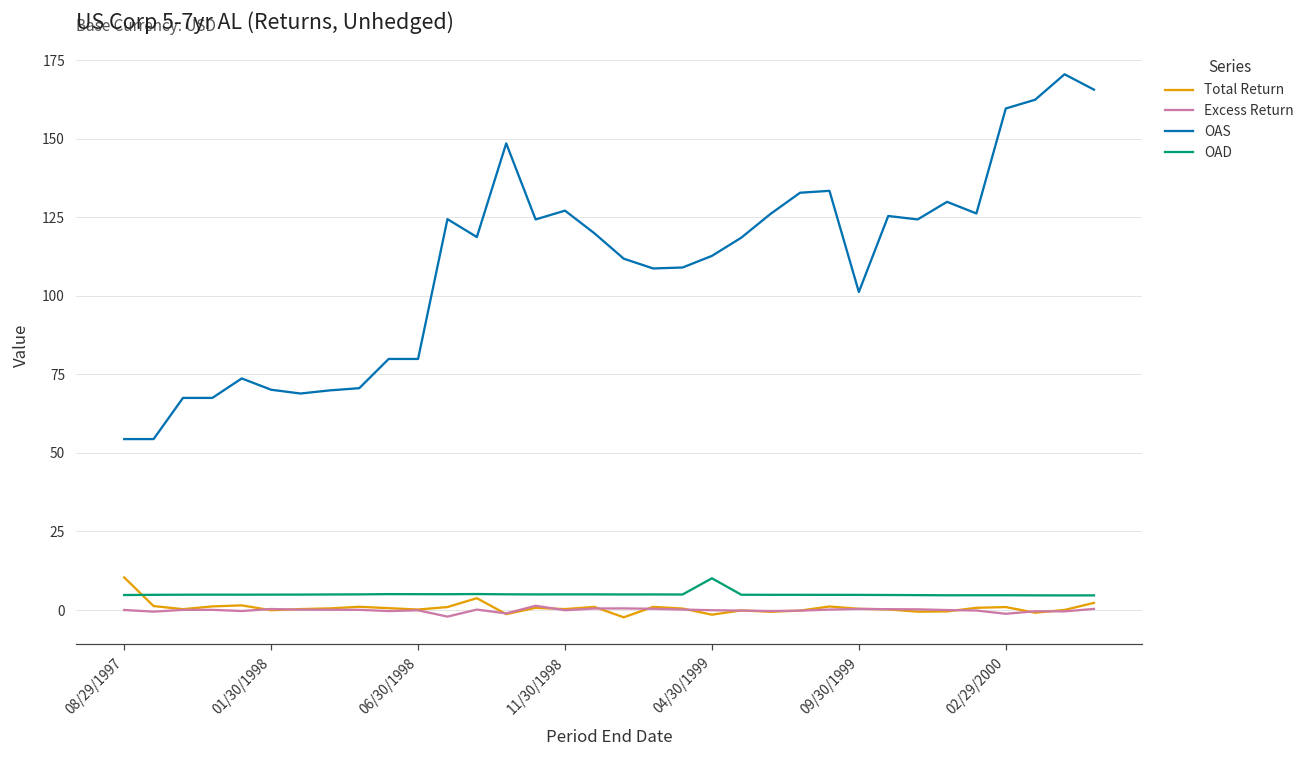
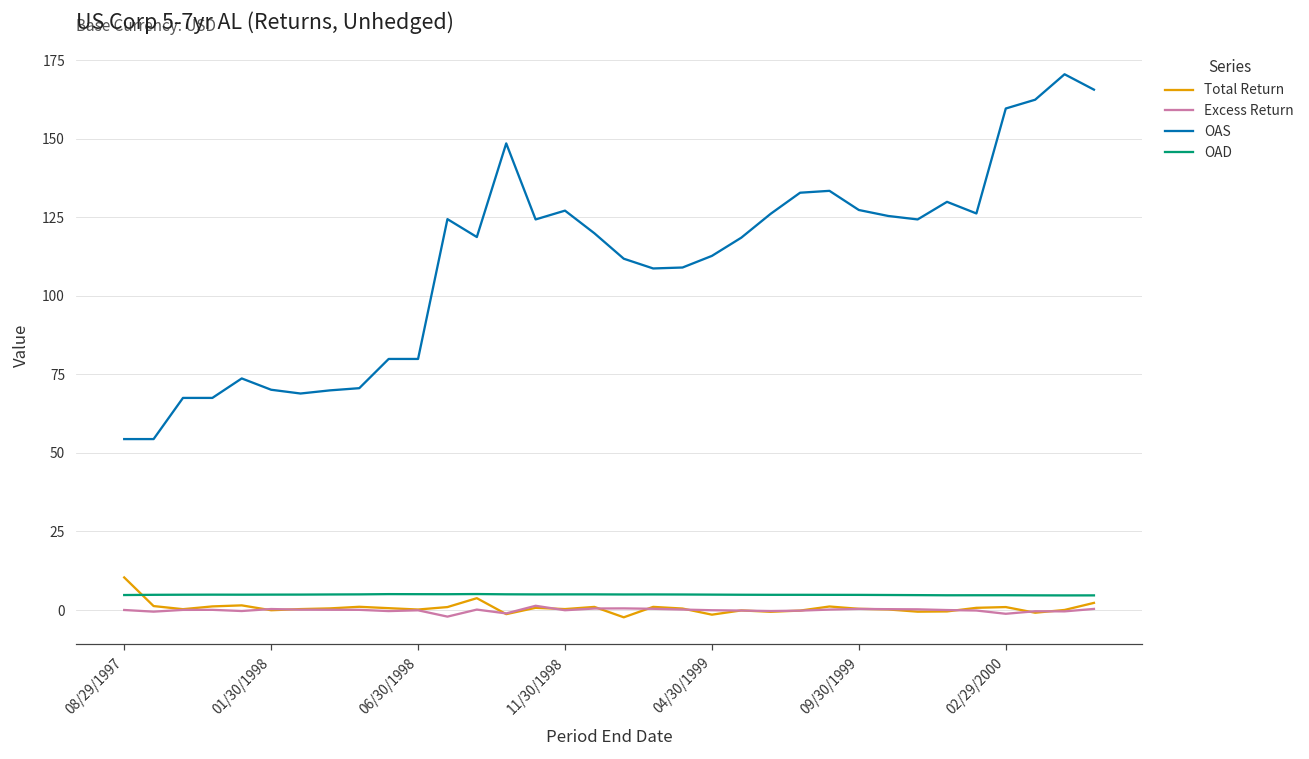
  {
    "Total Return": {
      "08/29/1997": 10,
      "04/30/1999": -1,
      "02/29/2000": 1
    },
    "Excess Return": {
      "08/29/1997": 0,
      "04/30/1999": 0,
      "02/29/2000": -1
    },
    "OAS": {
      "08/29/1997": 54,
      "01/30/1998": 70,
      "06/30/1998": 80,
      "11/30/1998": 127,
      "04/30/1999": 113,
-     "09/30/1999": 101,
+     "09/30/1999": 127,
      "02/29/2000": 160
    },
    "OAD": {
      "08/29/1997": 5,
      "01/30/1998": 5,
      "06/30/1998": 5,
      "11/30/1998": 5,
-     "04/30/1999": 10,
+     "04/30/1999": 5,
      "09/30/1999": 5,
      "02/29/2000": 5
    }
  }
